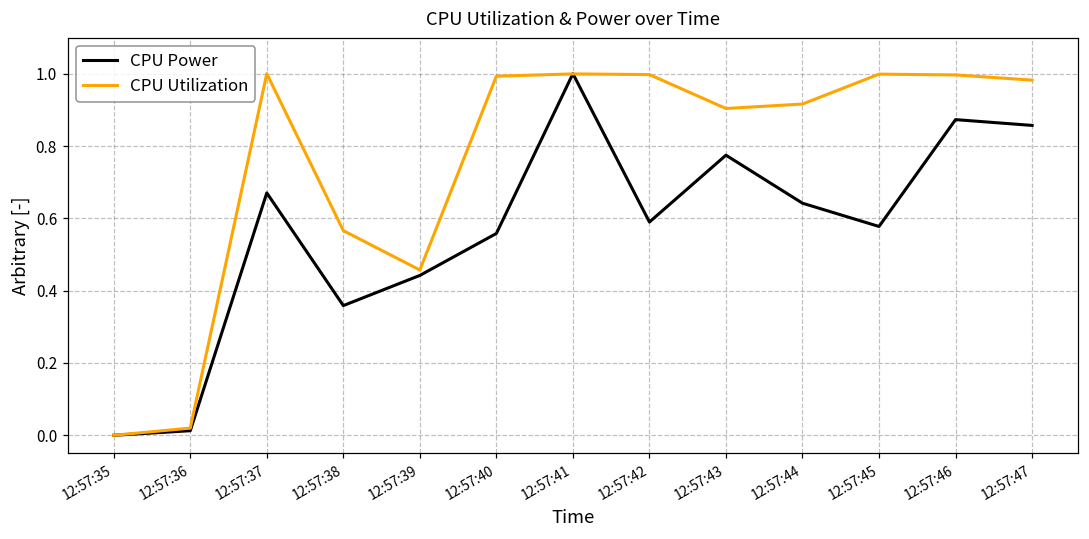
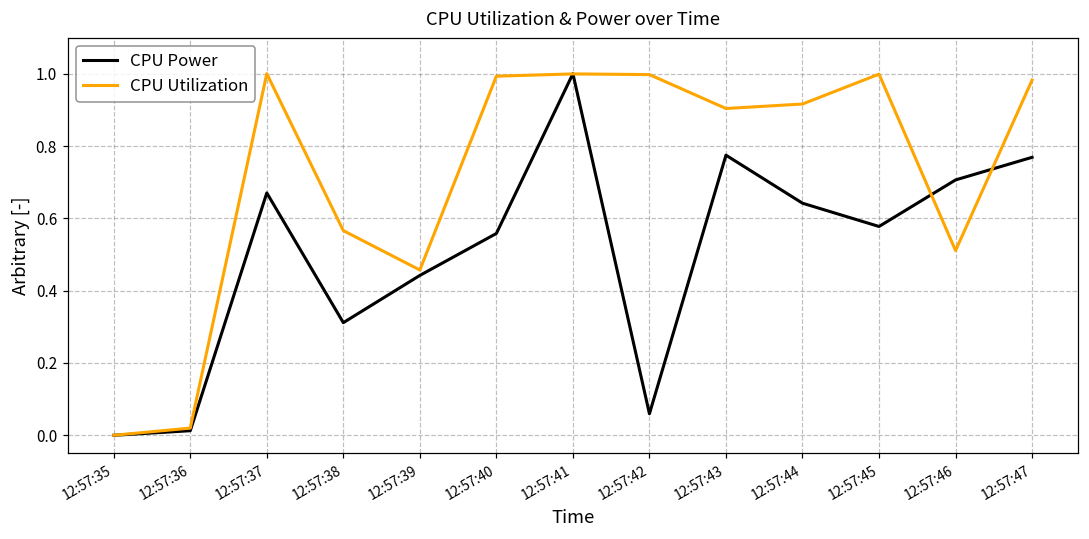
  {
    "CPU Power": {
      "12:57:37": 0.67,
-     "12:57:38": 0.36,
+     "12:57:38": 0.31,
      "12:57:39": 0.44,
      "12:57:40": 0.56,
-     "12:57:42": 0.59,
+     "12:57:42": 0.06,
      "12:57:43": 0.77,
      "12:57:44": 0.64,
      "12:57:45": 0.58,
-     "12:57:46": 0.87,
-     "12:57:47": 0.86
+     "12:57:46": 0.71,
+     "12:57:47": 0.77
    },
    "CPU Utilization": {
      "12:57:37": 1.00,
      "12:57:38": 0.57,
      "12:57:39": 0.46,
      "12:57:40": 0.99,
      "12:57:42": 1.00,
      "12:57:43": 0.90,
      "12:57:44": 0.92,
      "12:57:45": 1.00,
-     "12:57:46": 1.00,
+     "12:57:46": 0.51,
      "12:57:47": 0.98
    }
  }
